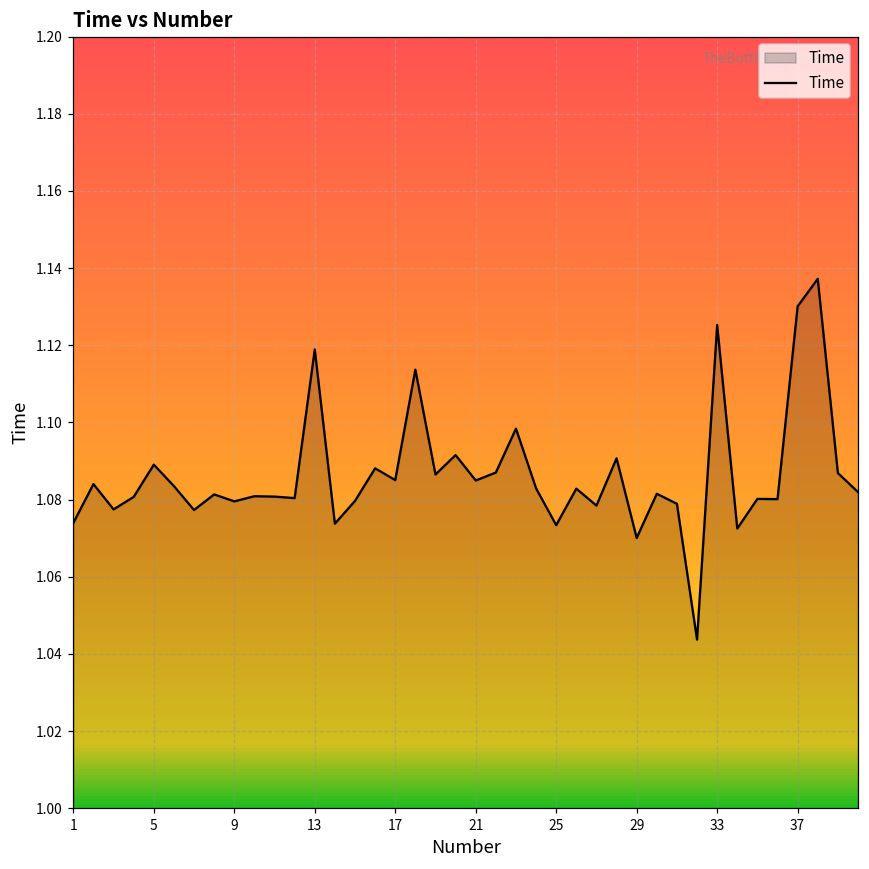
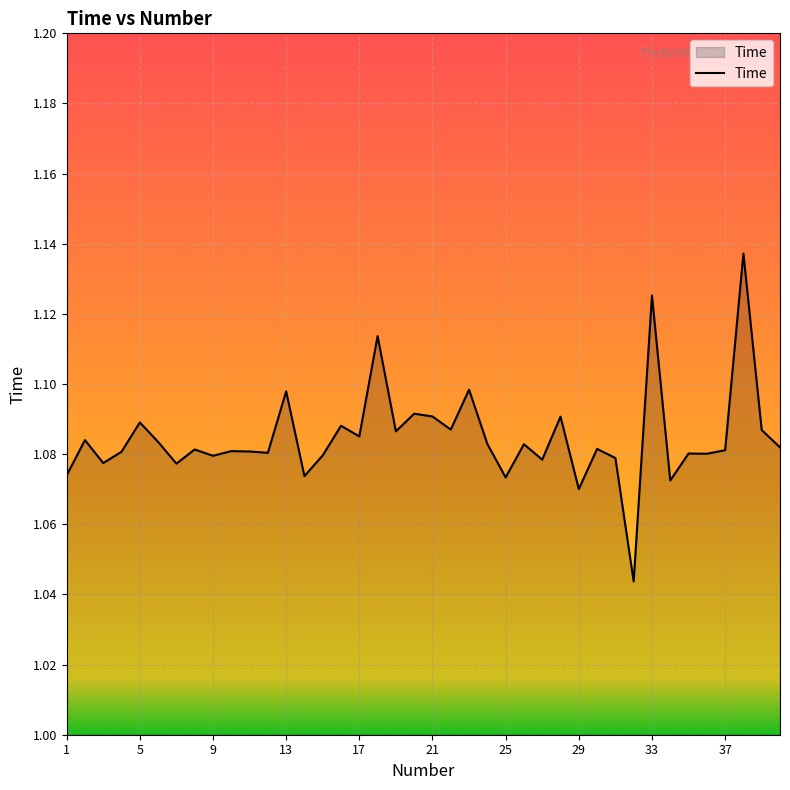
  {
    "1": 1.074,
    "5": 1.089,
    "9": 1.080,
-   "13": 1.119,
+   "13": 1.098,
    "17": 1.085,
-   "21": 1.085,
+   "21": 1.091,
    "25": 1.073,
    "29": 1.070,
    "33": 1.125,
-   "37": 1.130
+   "37": 1.081
  }
